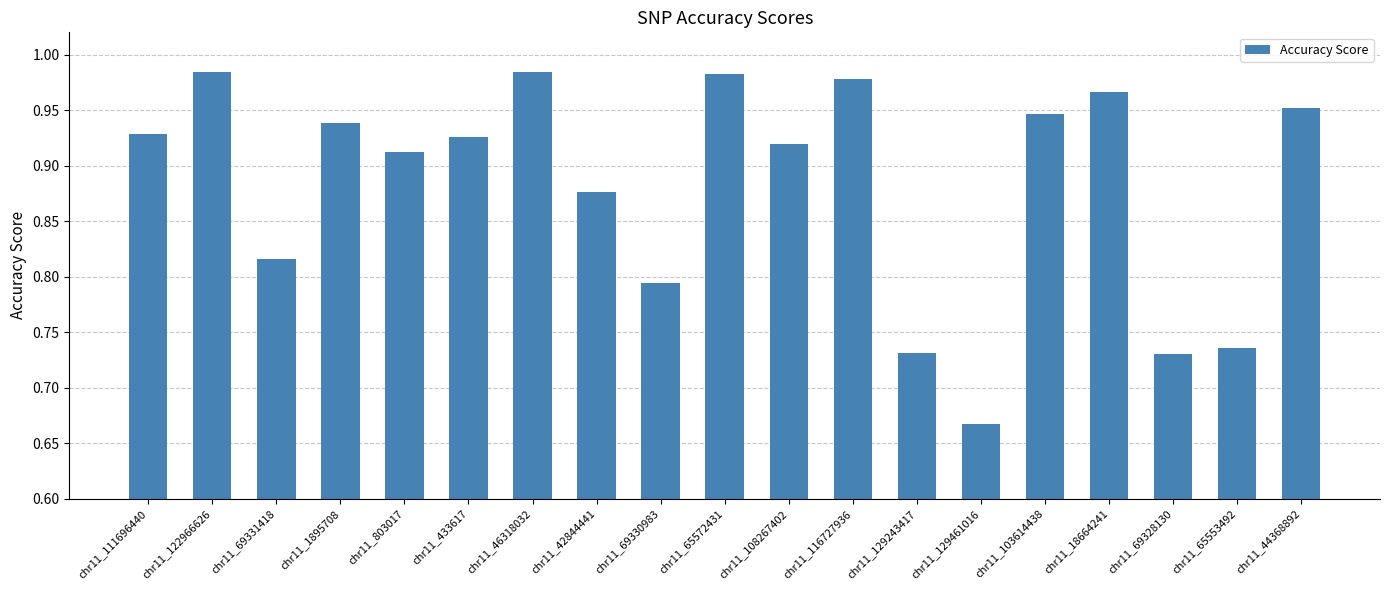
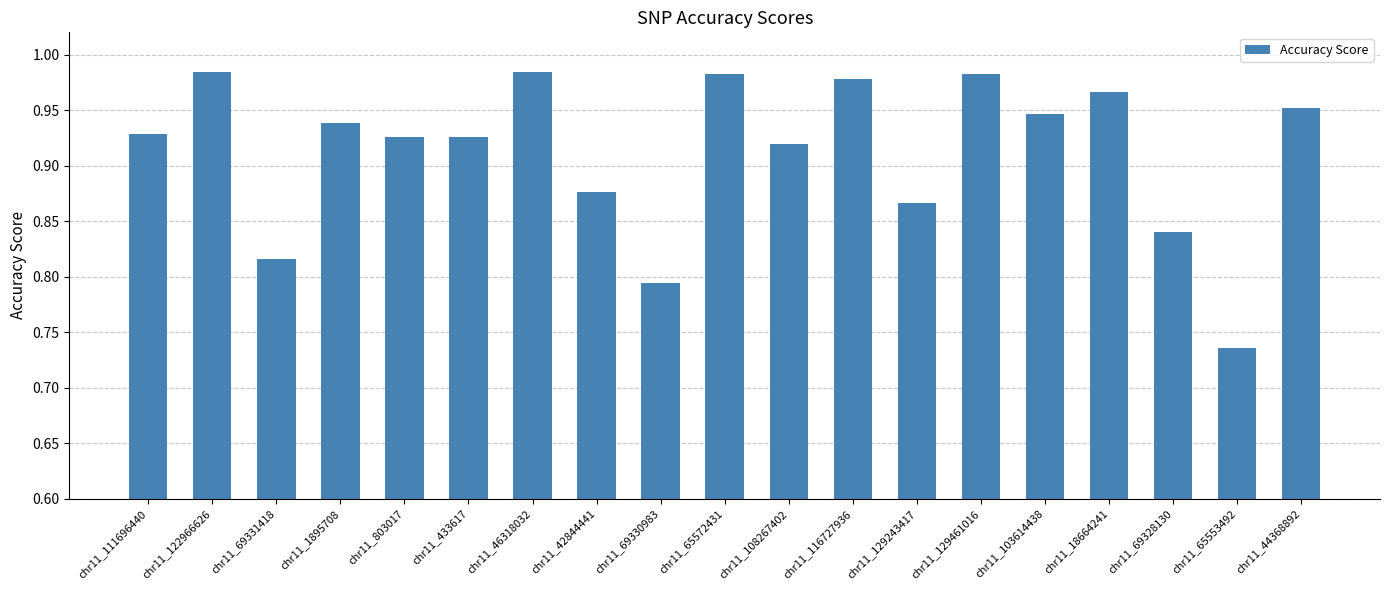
  {
    "chr11_111696440": 0.928,
    "chr11_122966626": 0.984,
    "chr11_69331418": 0.815,
    "chr11_1895708": 0.938,
-   "chr11_803017": 0.912,
+   "chr11_803017": 0.926,
    "chr11_433617": 0.926,
    "chr11_46318032": 0.984,
    "chr11_42844441": 0.876,
    "chr11_69330983": 0.794,
    "chr11_65572431": 0.982,
    "chr11_108267402": 0.919,
    "chr11_116727936": 0.978,
-   "chr11_129243417": 0.731,
-   "chr11_129461016": 0.667,
+   "chr11_129243417": 0.866,
+   "chr11_129461016": 0.982,
    "chr11_103614438": 0.946,
    "chr11_18664241": 0.966,
-   "chr11_69328130": 0.731,
+   "chr11_69328130": 0.840,
    "chr11_65553492": 0.736,
    "chr11_44368892": 0.952
  }
